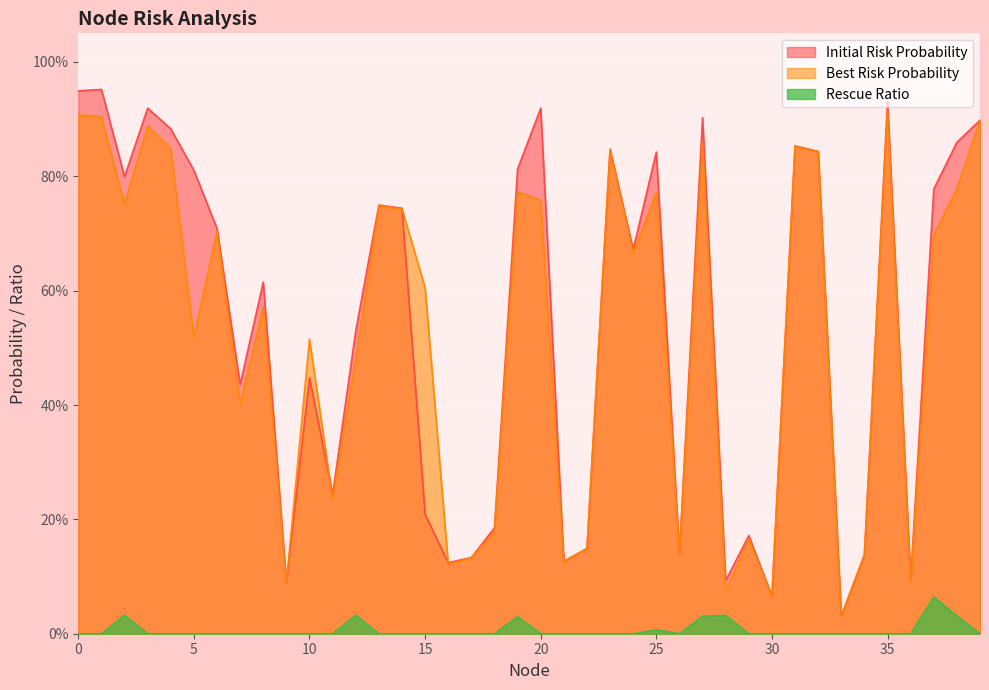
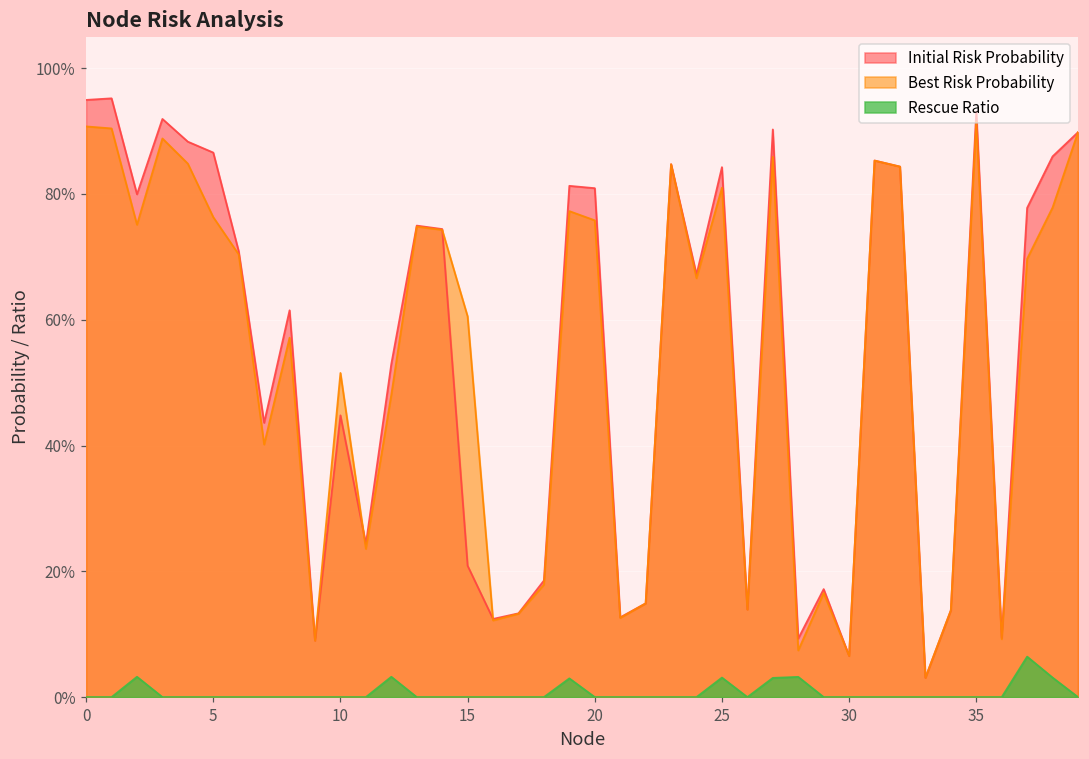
  {
    "Initial Risk Probability": {
      "0": "95%",
-     "5": "81%",
+     "5": "87%",
      "10": "45%",
      "15": "21%",
-     "20": "92%",
+     "20": "81%",
      "25": "84%"
    },
    "Best Risk Probability": {
      "0": "91%",
-     "5": "52%",
+     "5": "76%",
      "10": "52%",
      "15": "61%",
      "20": "76%",
-     "25": "77%",
+     "25": "81%",
      "35": "91%"
    },
    "Rescue Ratio": {
      "0": "0%",
      "5": "0%",
      "10": "0%",
      "15": "0%",
      "20": "0%",
-     "25": "1%",
+     "25": "3%",
      "30": "0%",
      "35": "0%"
    }
  }
